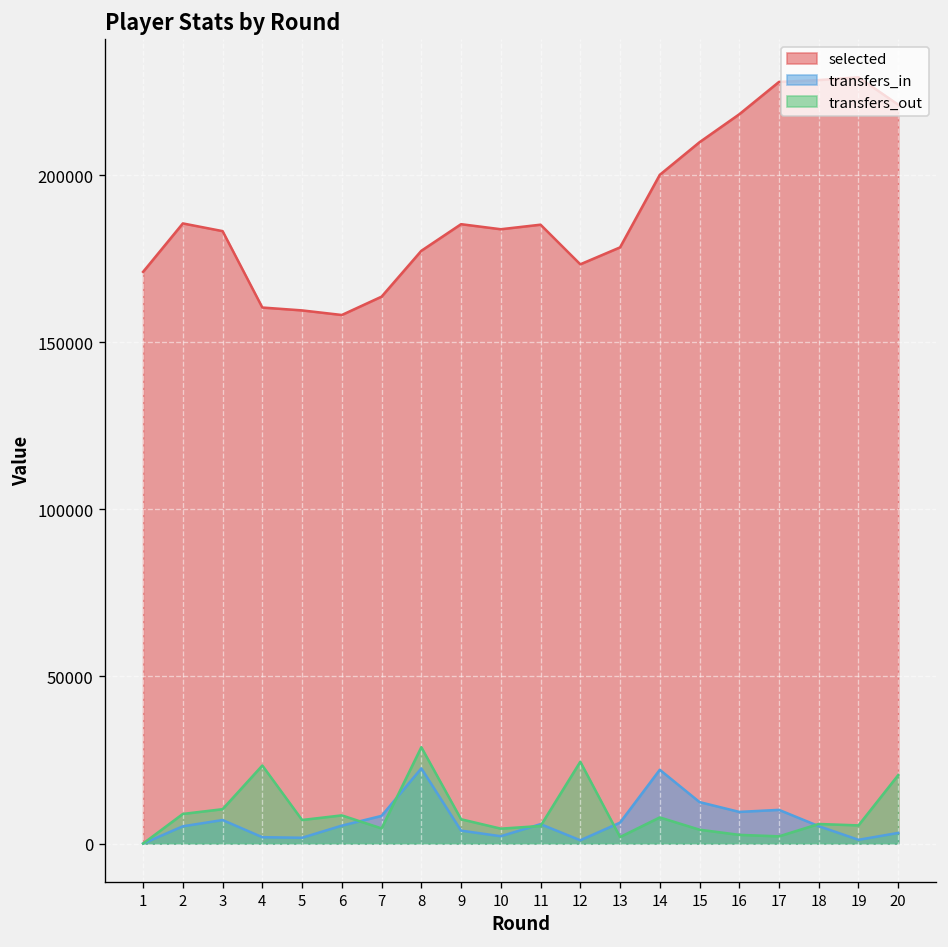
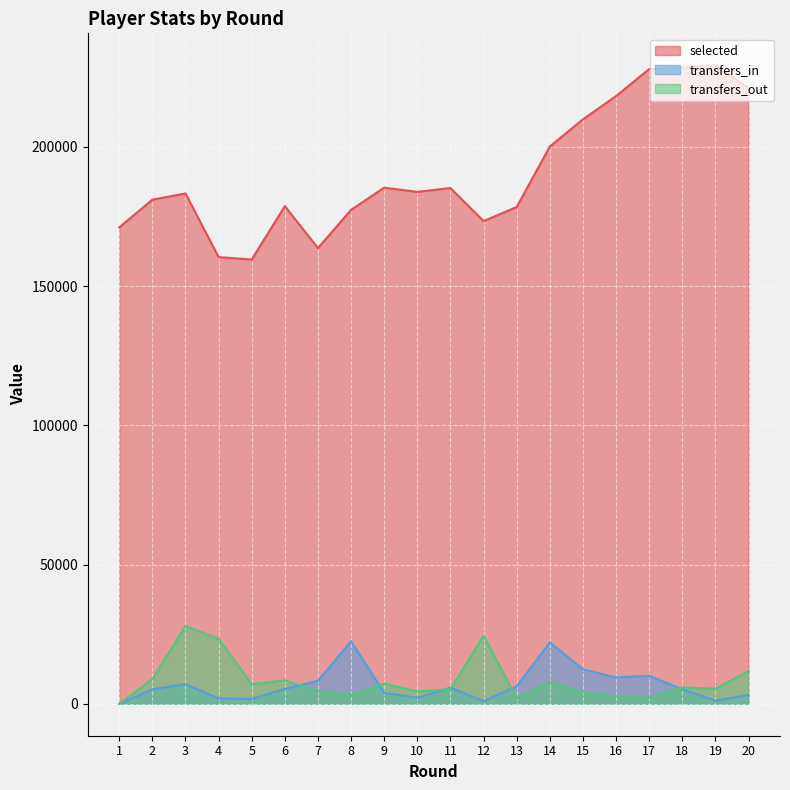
  {
    "selected": {
      "1": 171000,
-     "2": 186000,
+     "2": 181000,
      "3": 183000,
      "4": 160000,
      "5": 160000,
-     "6": 158000,
+     "6": 179000,
      "7": 164000,
      "8": 177000,
      "9": 185000,
      "10": 184000,
      "11": 185000,
      "12": 173000,
      "13": 178000,
      "14": 200000,
      "15": 210000,
      "16": 218000,
      "17": 228000
    },
    "transfers_in": {
      "2": 5000,
      "3": 7000,
      "4": 2000,
      "5": 2000,
      "6": 5000,
      "7": 8000,
      "8": 23000,
      "9": 4000,
      "10": 2000,
      "12": 1000,
      "13": 6000,
      "14": 22000,
      "15": 12000,
      "16": 9000,
      "17": 10000,
      "19": 1000,
      "20": 3000
    },
    "transfers_out": {
      "2": 9000,
-     "3": 10000,
+     "3": 28000,
      "4": 23000,
      "5": 7000,
      "6": 8000,
      "7": 5000,
-     "8": 29000,
+     "8": 3000,
      "9": 7000,
      "10": 4000,
      "12": 24000,
      "13": 2000,
      "14": 8000,
      "15": 4000,
      "16": 3000,
      "17": 2000,
      "19": 5000,
-     "20": 20000
+     "20": 12000
    }
  }
